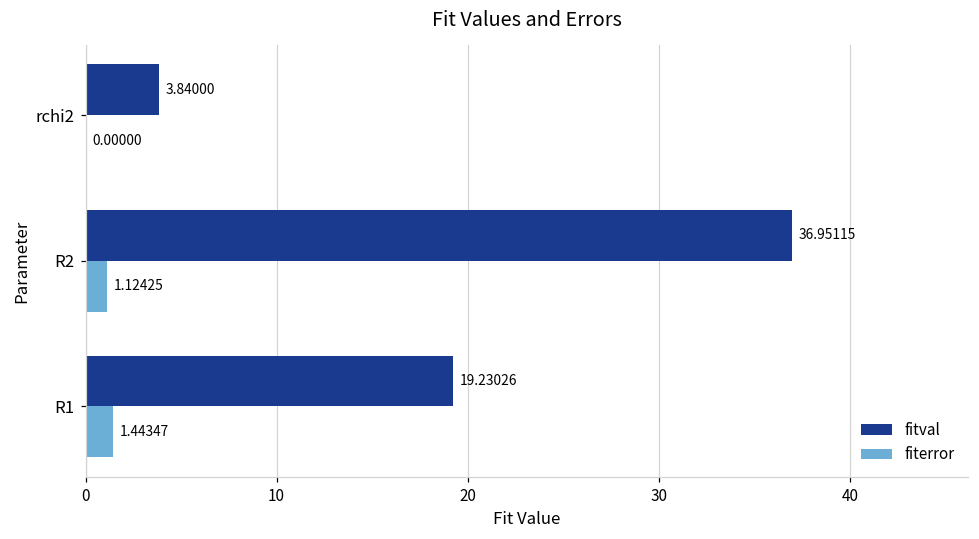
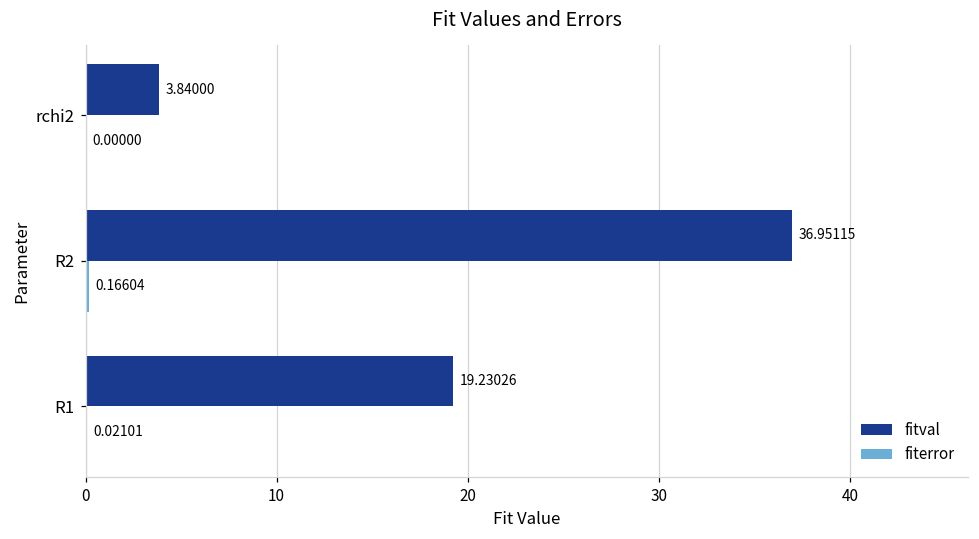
  {
    "fitval": {
      "rchi2": 3.84000,
      "R2": 36.95115,
      "R1": 19.23026
    },
    "fiterror": {
      "rchi2": 0.00000,
-     "R2": 1.12425,
-     "R1": 1.44347
+     "R2": 0.16604,
+     "R1": 0.02101
    }
  }
